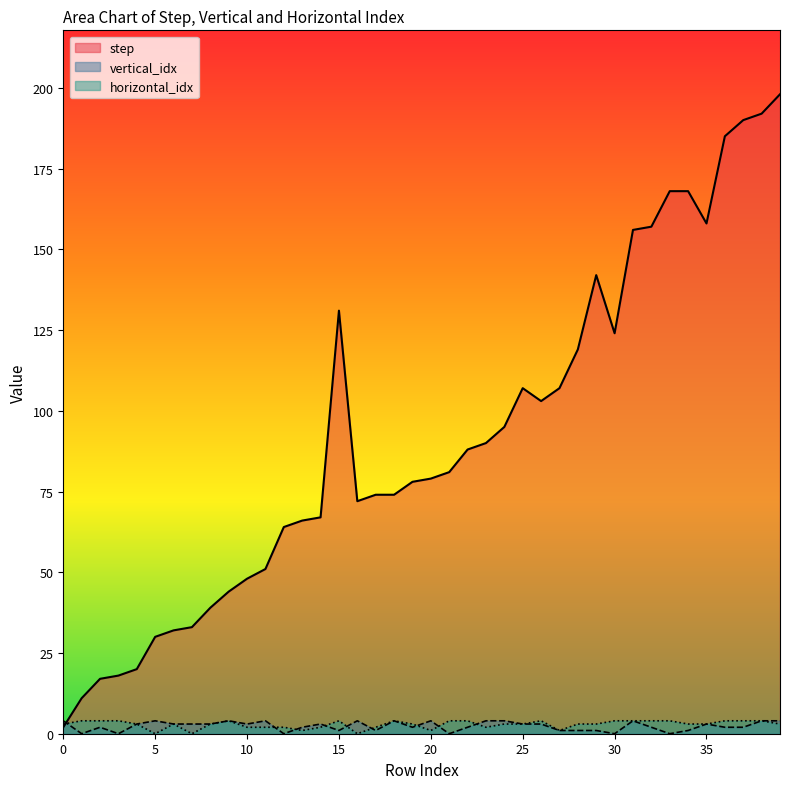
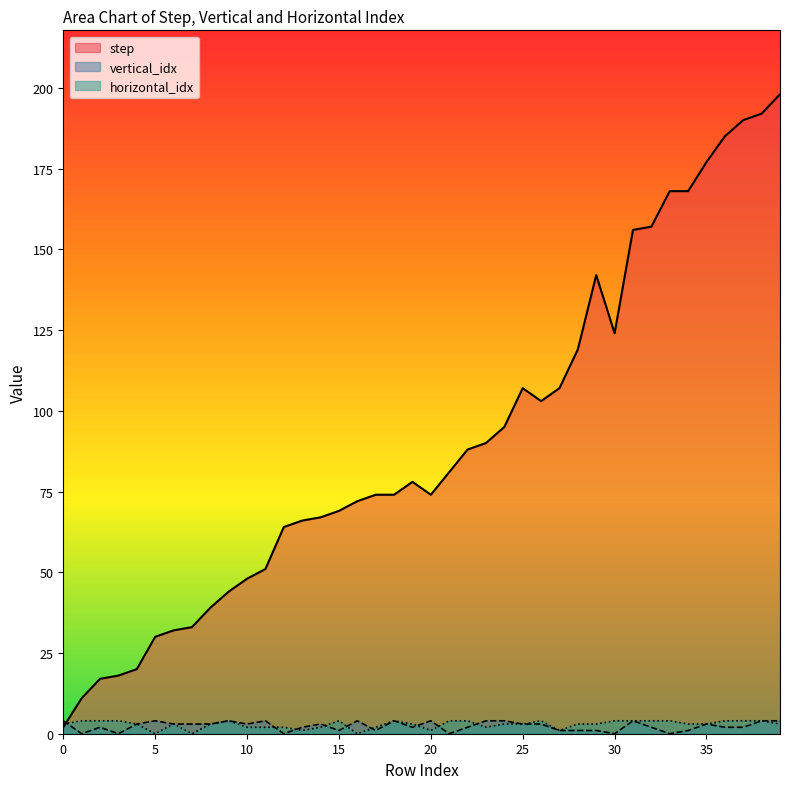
  {
    "step": {
      "0": 2,
      "5": 30,
      "10": 48,
-     "15": 131,
-     "20": 79,
+     "15": 69,
+     "20": 74,
      "25": 107,
      "30": 124,
-     "35": 158
+     "35": 177
    }
  }
